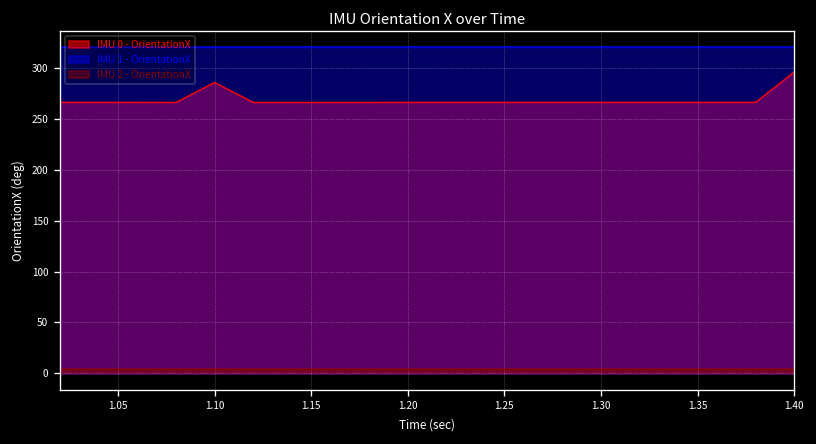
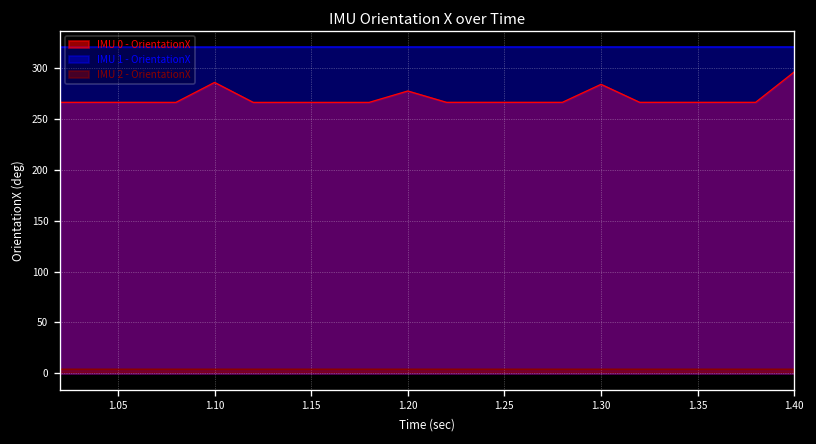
  {
    "IMU 0 - OrientationX": {
      "1.10": 290,
-     "1.20": 270,
-     "1.30": 270,
+     "1.20": 280,
+     "1.30": 280,
      "1.40": 300
    },
    "IMU 1 - OrientationX": {
      "1.10": 320,
      "1.20": 320,
      "1.30": 320,
      "1.40": 320
    },
    "IMU 2 - OrientationX": {
      "1.10": 0,
      "1.20": 0,
      "1.30": 0,
      "1.40": 0
    }
  }
